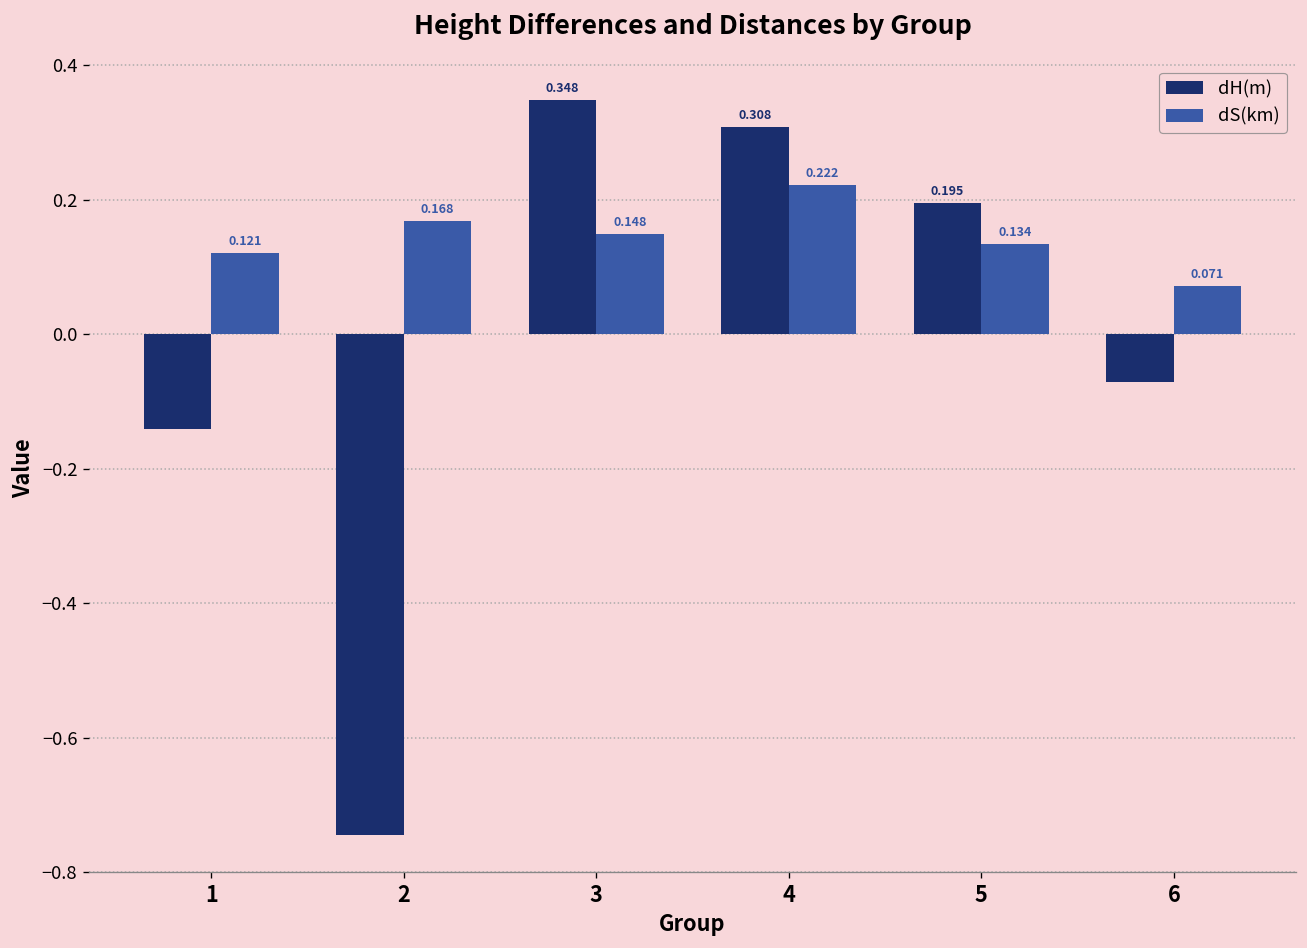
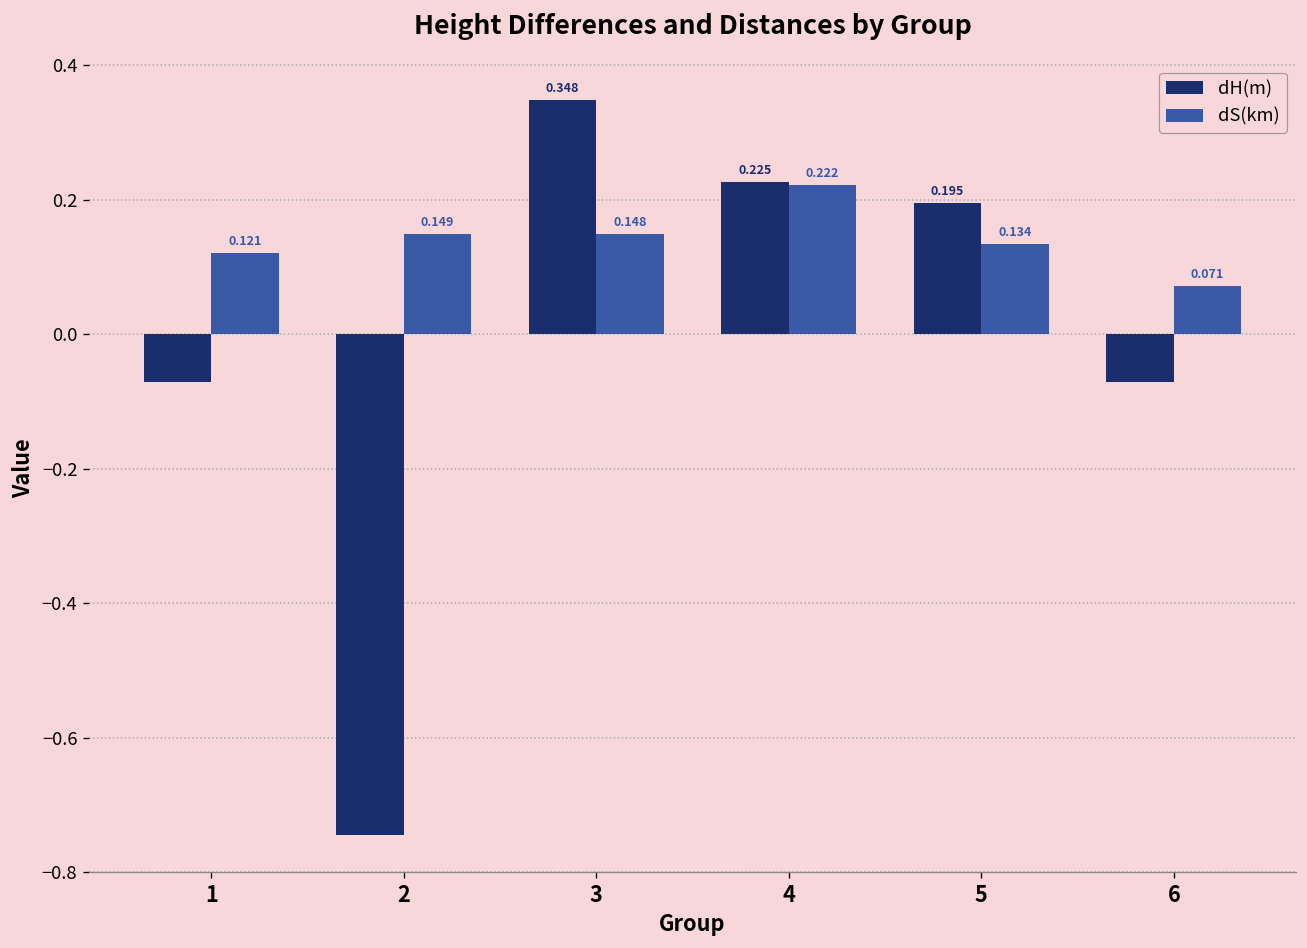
  {
    "dH(m)": {
-     "1": -0.14,
+     "1": -0.07,
      "3": 0.348,
-     "4": 0.308,
+     "4": 0.225,
      "5": 0.195
    },
    "dS(km)": {
      "1": 0.121,
-     "2": 0.168,
+     "2": 0.149,
      "3": 0.148,
      "4": 0.222,
      "5": 0.134,
      "6": 0.071
    }
  }
